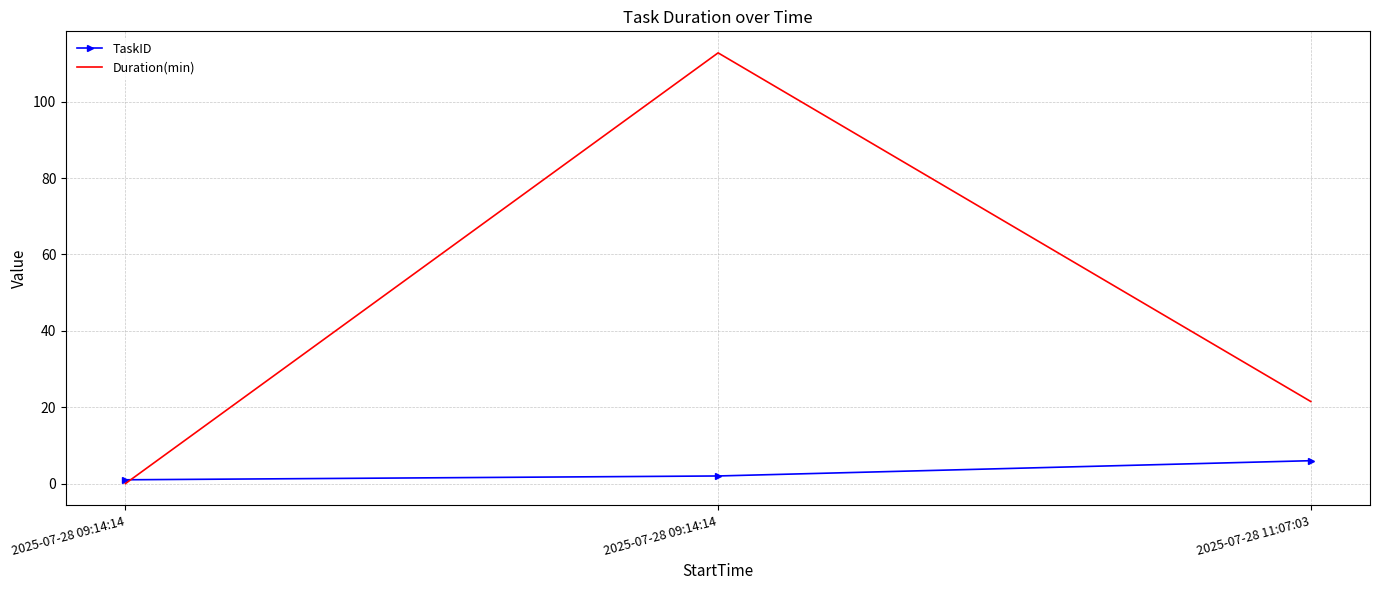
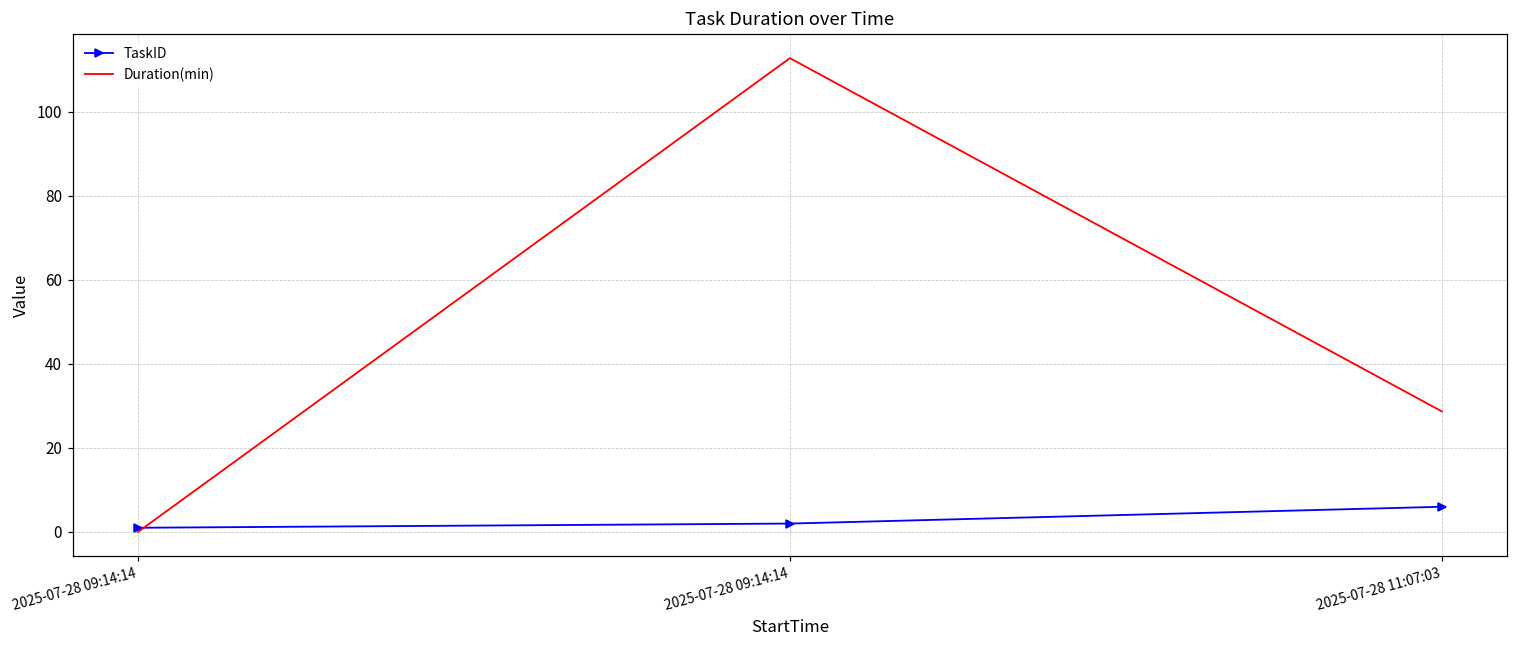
  {
    "TaskID": {
      "2025-07-28 11:07:03": 6
    },
    "Duration(min)": {
-     "2025-07-28 11:07:03": 22
+     "2025-07-28 11:07:03": 29
    }
  }
